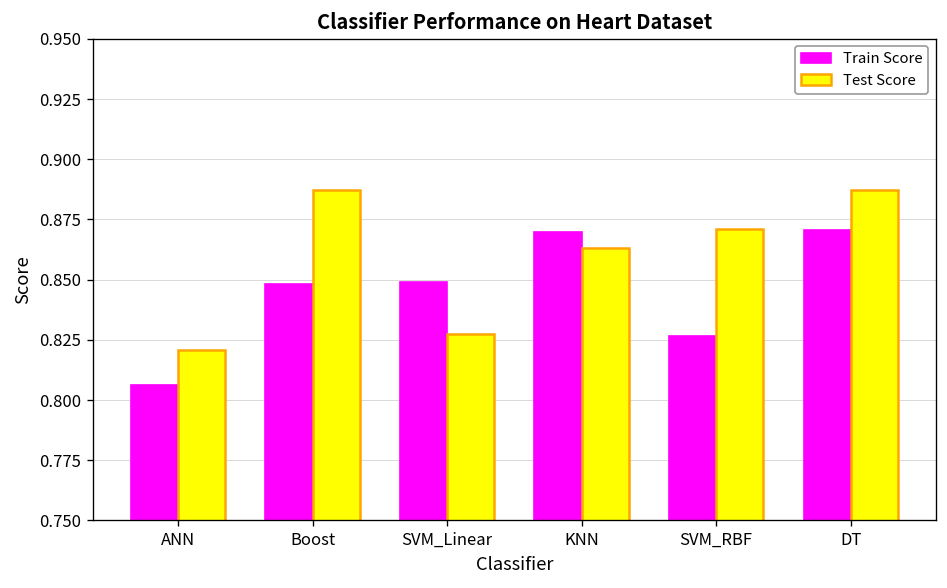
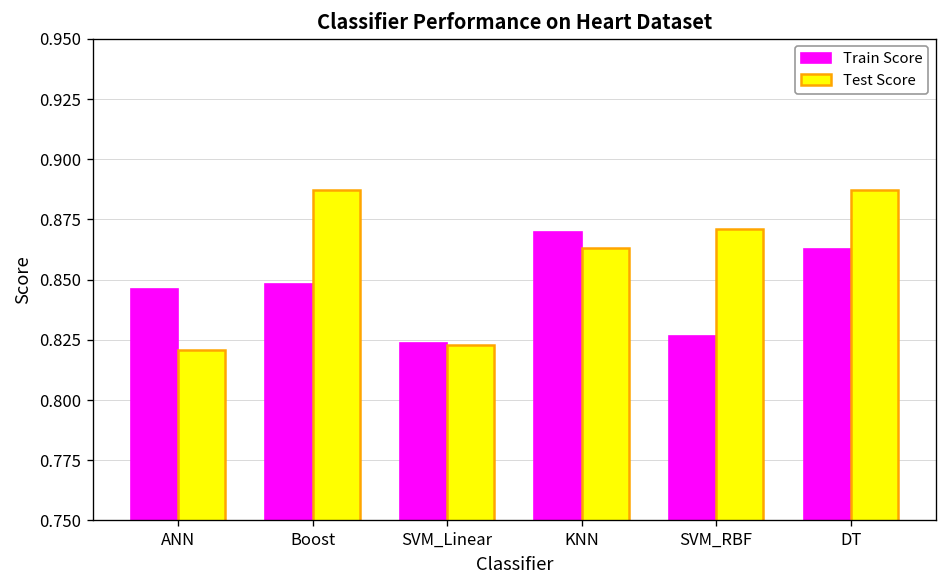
  {
    "Train Score": {
-     "ANN": 0.806,
+     "ANN": 0.846,
      "Boost": 0.848,
-     "SVM_Linear": 0.849,
+     "SVM_Linear": 0.824,
      "KNN": 0.870,
      "SVM_RBF": 0.827,
-     "DT": 0.870
+     "DT": 0.863
    },
    "Test Score": {
      "ANN": 0.821,
      "Boost": 0.887,
-     "SVM_Linear": 0.827,
+     "SVM_Linear": 0.823,
      "KNN": 0.863,
      "SVM_RBF": 0.871,
      "DT": 0.887
    }
  }
